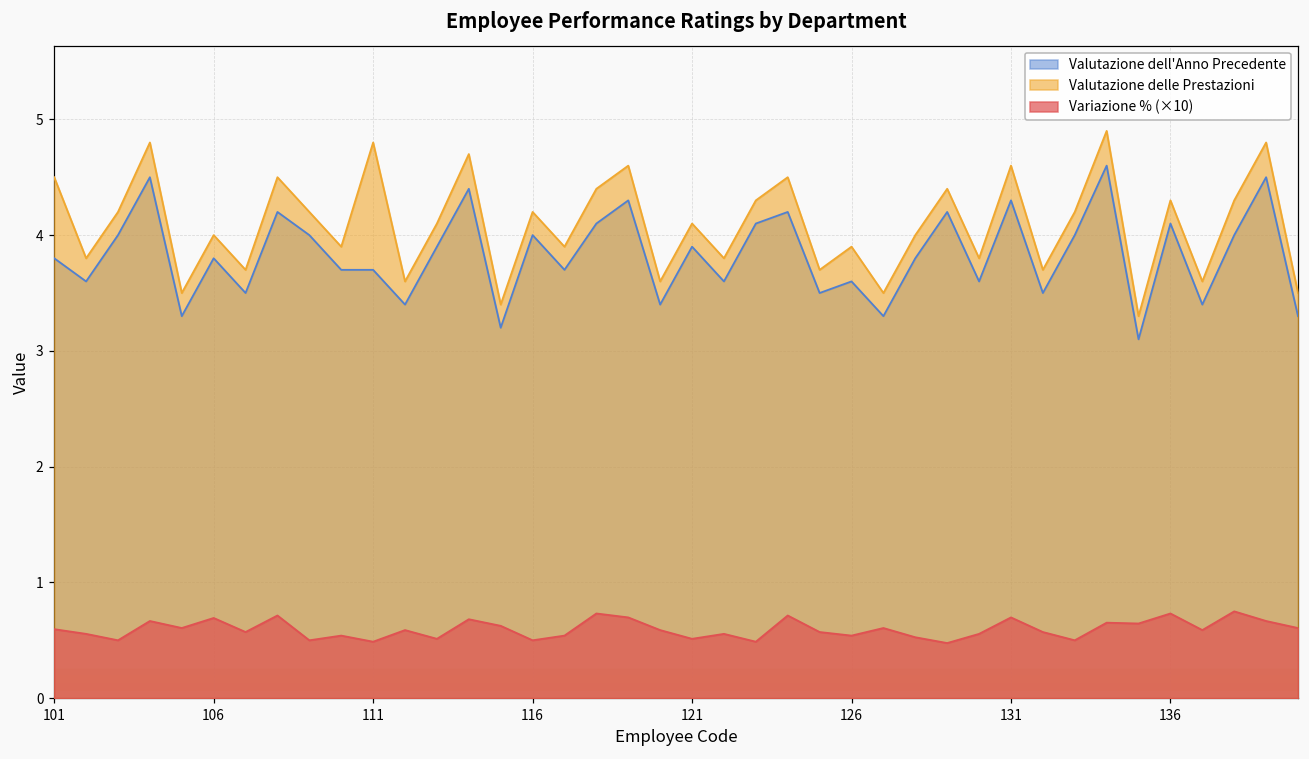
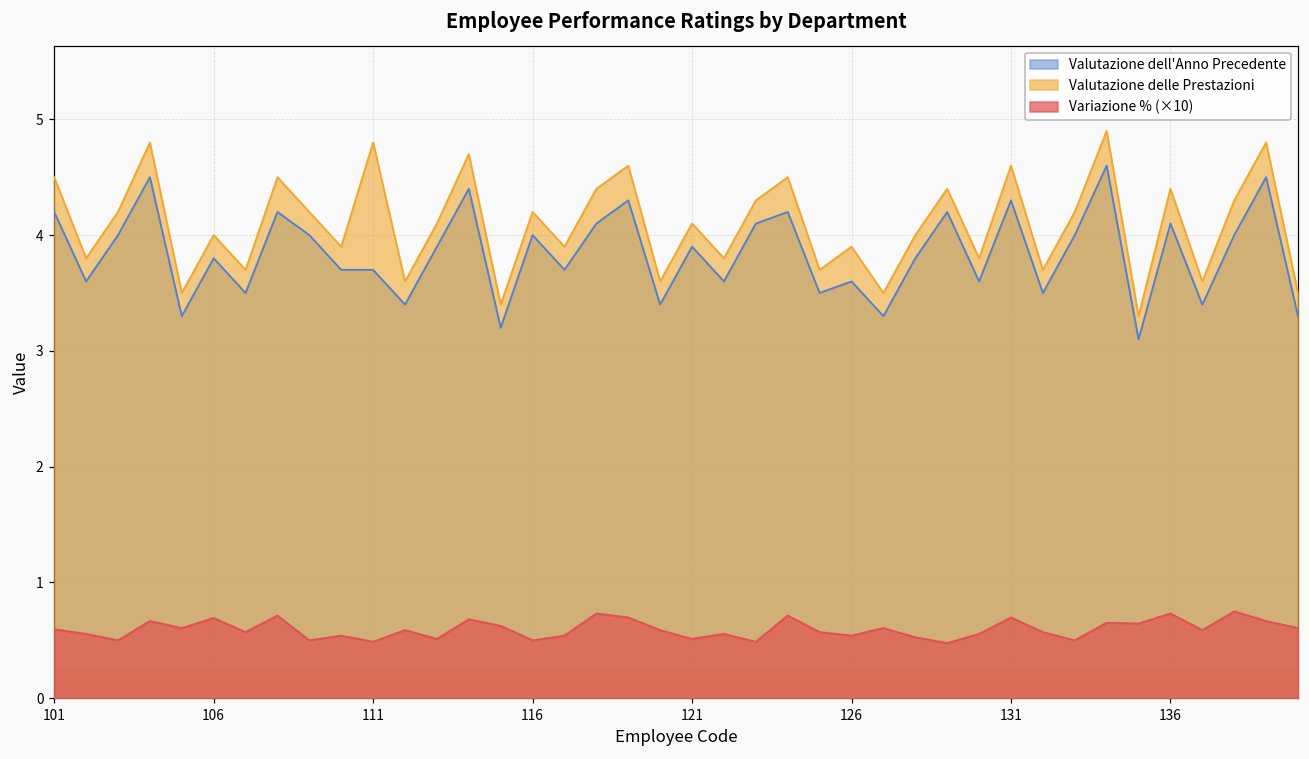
  {
    "Valutazione dell'Anno Precedente": {
-     "101": 3.8,
+     "101": 4.2,
      "106": 3.8,
      "111": 3.7,
      "116": 4.0,
      "121": 3.9,
      "126": 3.6,
      "131": 4.3,
      "136": 4.1
    },
    "Valutazione delle Prestazioni": {
      "101": 4.5,
      "106": 4.0,
      "111": 4.8,
      "116": 4.2,
      "121": 4.1,
      "126": 3.9,
      "131": 4.6,
-     "136": 4.3
+     "136": 4.4
    },
    "Variazione % (×10)": {
      "101": 0.6,
      "106": 0.7,
      "111": 0.5,
      "116": 0.5,
      "121": 0.5,
      "126": 0.54,
      "131": 0.7,
      "136": 0.73
    }
  }
